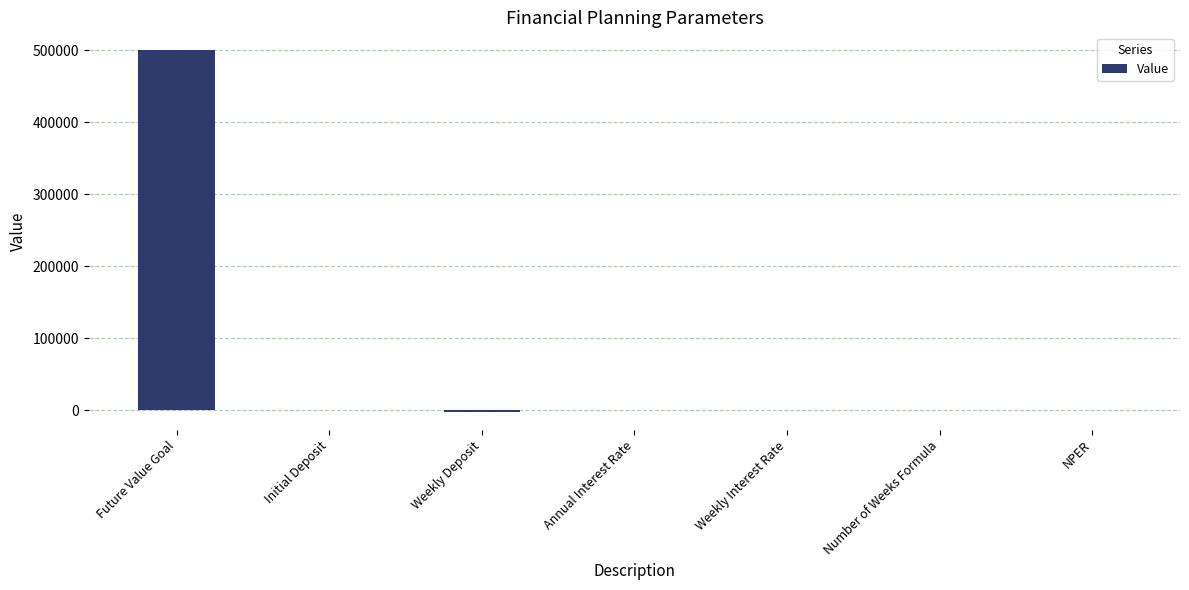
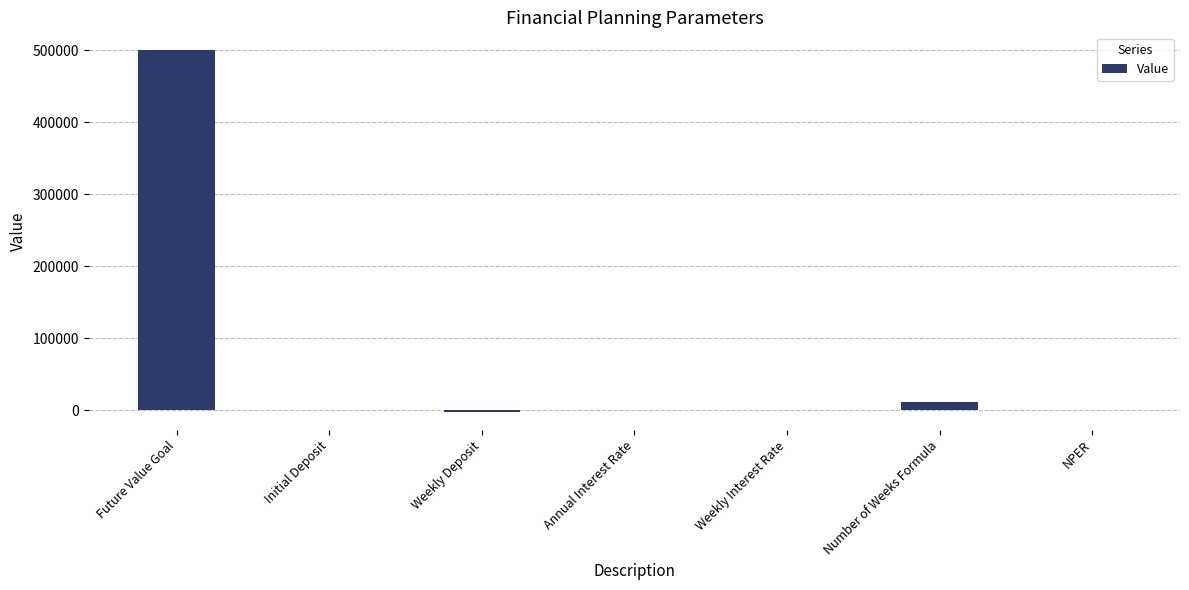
  {
    "Future Value Goal": 500000,
    "Initial Deposit": 0,
-   "Number of Weeks Formula": 0
+   "Number of Weeks Formula": 10000
  }
